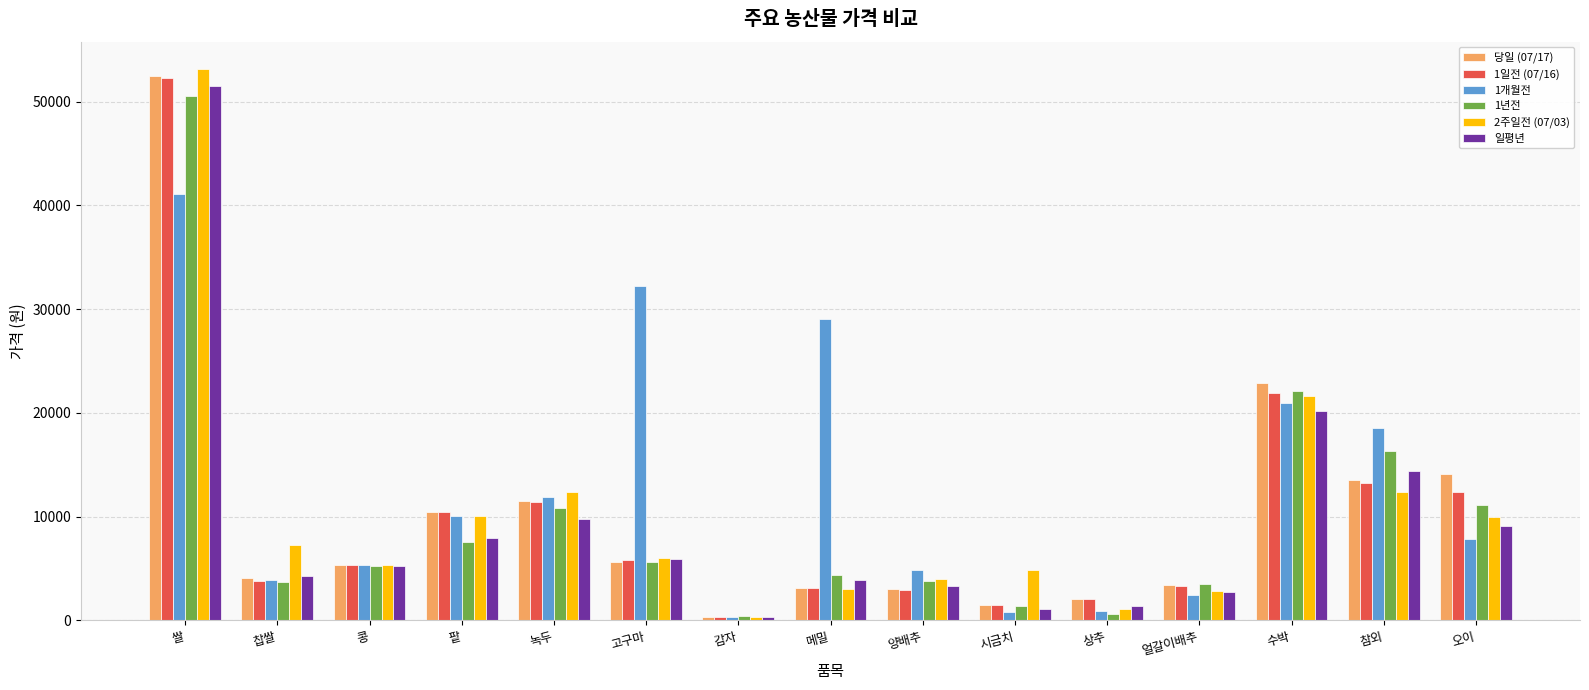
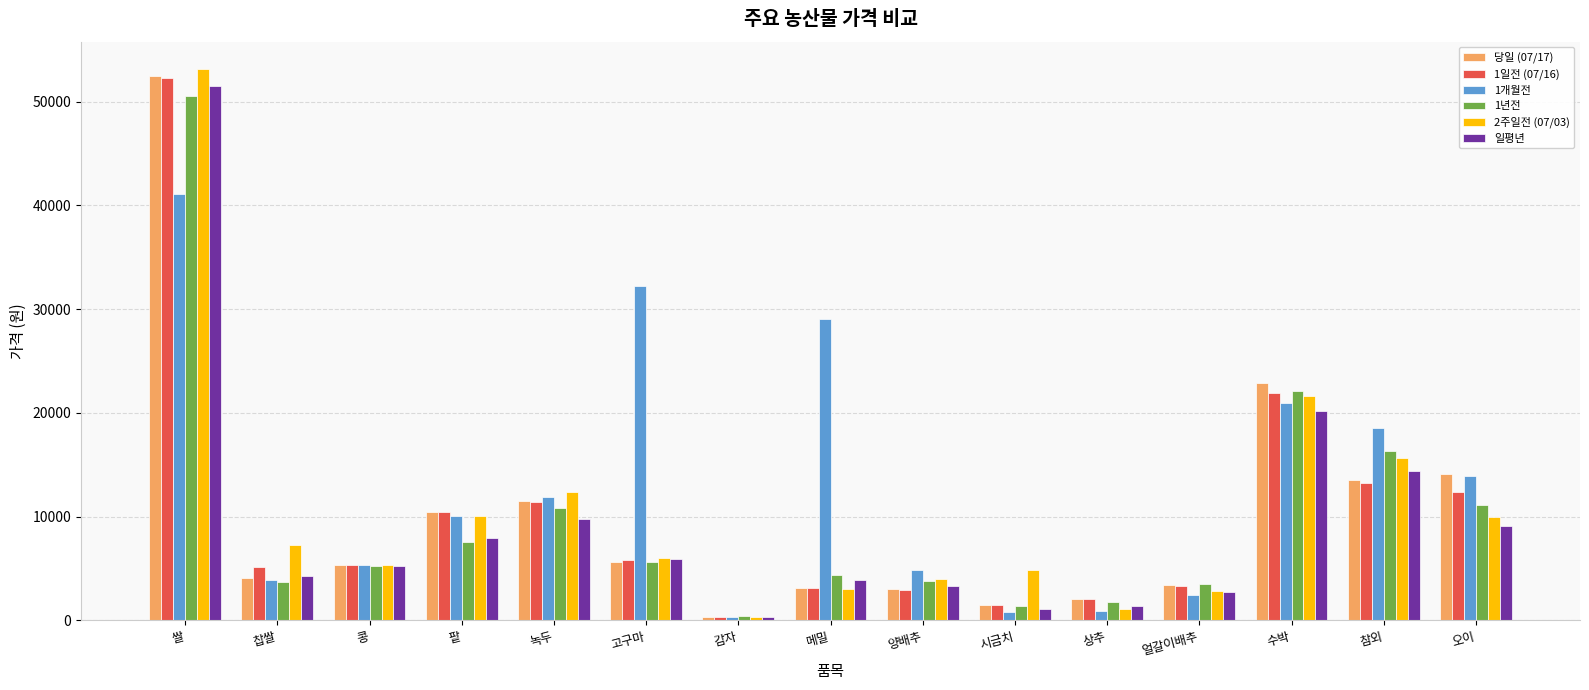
  {
    "당일 (07/17)": {
      "쌀": 52500,
      "찹쌀": 4000,
      "콩": 5300,
      "팥": 10400,
      "녹두": 11500,
      "고구마": 5700,
      "감자": 300,
      "메밀": 3200,
      "양배추": 3000,
      "시금치": 1500,
      "상추": 2100,
      "얼갈이배추": 3400,
      "수박": 22900,
      "참외": 13600,
      "오이": 14100
    },
    "1일전 (07/16)": {
      "쌀": 52200,
-     "찹쌀": 3800,
+     "찹쌀": 5200,
      "콩": 5300,
      "팥": 10400,
      "녹두": 11400,
      "고구마": 5800,
      "감자": 300,
      "메밀": 3200,
      "양배추": 2900,
      "시금치": 1500,
      "상추": 2100,
      "얼갈이배추": 3300,
      "수박": 21900,
      "참외": 13200,
      "오이": 12400
    },
    "1개월전": {
      "쌀": 41100,
      "찹쌀": 3800,
      "콩": 5300,
      "팥": 10000,
      "녹두": 11900,
      "고구마": 32300,
      "감자": 400,
      "메밀": 29100,
      "양배추": 4900,
      "시금치": 800,
      "상추": 900,
      "얼갈이배추": 2400,
      "수박": 21000,
      "참외": 18600,
-     "오이": 7900
+     "오이": 13900
    },
    "1년전": {
      "쌀": 50500,
      "찹쌀": 3700,
      "콩": 5200,
      "팥": 7600,
      "녹두": 10900,
      "고구마": 5600,
      "감자": 400,
      "메밀": 4400,
      "양배추": 3800,
      "시금치": 1400,
-     "상추": 600,
+     "상추": 1800,
      "얼갈이배추": 3500,
      "수박": 22100,
      "참외": 16300,
      "오이": 11200
    },
    "2주일전 (07/03)": {
      "쌀": 53100,
      "찹쌀": 7200,
      "콩": 5300,
      "팥": 10100,
      "녹두": 12300,
      "고구마": 6000,
      "감자": 300,
      "메밀": 3000,
      "양배추": 4000,
      "시금치": 4900,
      "상추": 1100,
      "얼갈이배추": 2900,
      "수박": 21600,
-     "참외": 12400,
+     "참외": 15700,
      "오이": 10000
    },
    "일평년": {
      "쌀": 51500,
      "찹쌀": 4300,
      "콩": 5200,
      "팥": 7900,
      "녹두": 9800,
      "고구마": 5900,
      "감자": 300,
      "메밀": 3900,
      "양배추": 3300,
      "시금치": 1100,
      "상추": 1400,
      "얼갈이배추": 2700,
      "수박": 20200,
      "참외": 14400,
      "오이": 9100
    }
  }
